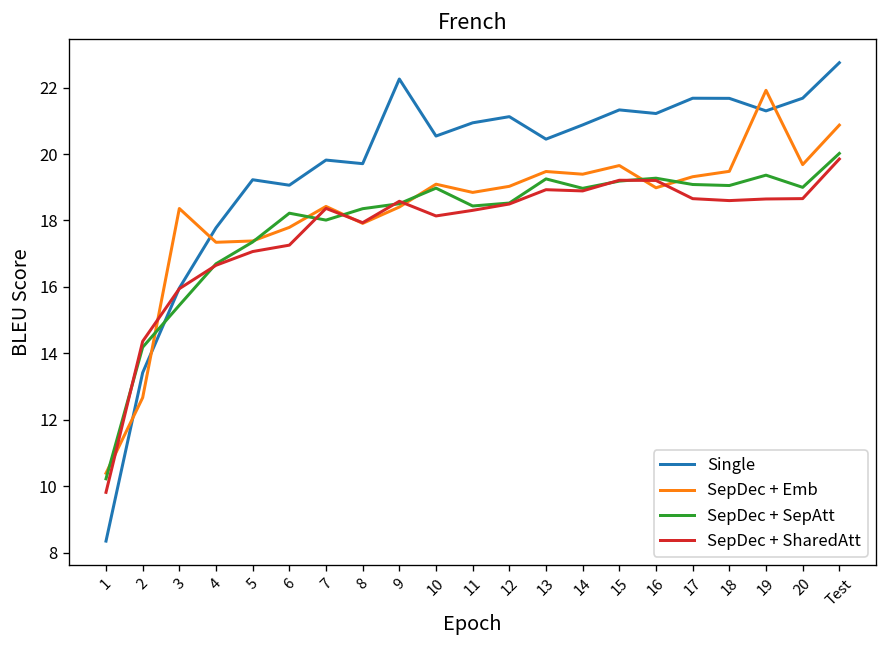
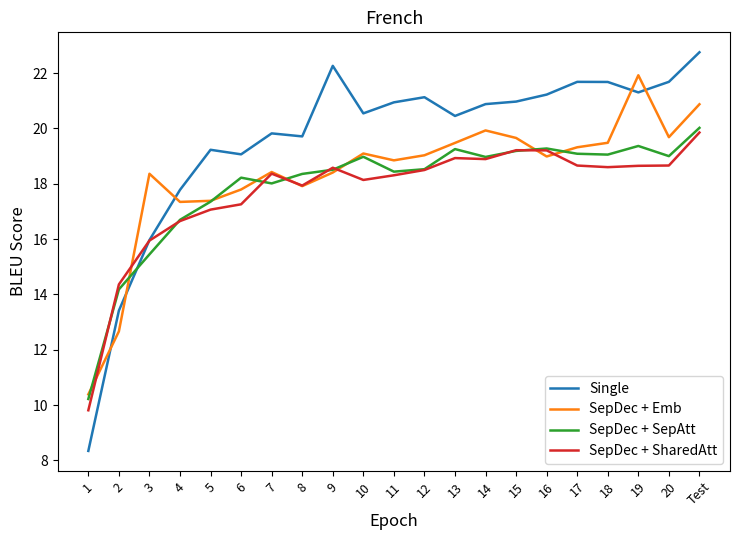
  {
    "Single": {
      "1": 8.3,
      "2": 13.4,
      "4": 17.8,
      "5": 19.2,
      "6": 19.1,
      "7": 19.8,
      "8": 19.7,
      "9": 22.3,
      "10": 20.5,
      "11": 20.9,
      "12": 21.1,
      "13": 20.5,
      "14": 20.9,
-     "15": 21.3,
+     "15": 21.0,
      "16": 21.2,
      "17": 21.7,
      "18": 21.7,
      "19": 21.3,
      "20": 21.7,
      "Test": 22.8
    },
    "SepDec + Emb": {
      "1": 10.4,
      "2": 12.7,
      "3": 18.4,
      "4": 17.3,
      "6": 17.8,
      "9": 18.4,
      "10": 19.1,
      "11": 18.8,
      "12": 19.0,
      "13": 19.5,
-     "14": 19.4,
+     "14": 19.9,
      "15": 19.7,
      "16": 19.0,
      "17": 19.3,
      "18": 19.5,
      "19": 21.9,
      "20": 19.7,
      "Test": 20.9
    },
    "SepDec + SepAtt": {
      "1": 10.2,
      "2": 14.2,
      "3": 15.4,
      "6": 18.2,
      "7": 18.0,
      "8": 18.4,
      "10": 19.0,
      "11": 18.4,
      "13": 19.3,
      "17": 19.1,
      "18": 19.1,
      "19": 19.4,
      "20": 19.0,
      "Test": 20.0
    },
    "SepDec + SharedAtt": {
      "1": 9.8,
      "2": 14.4,
      "5": 17.1,
      "6": 17.3,
      "10": 18.1,
      "11": 18.3,
      "13": 18.9,
      "17": 18.7,
      "18": 18.6,
      "19": 18.6,
      "20": 18.7,
      "Test": 19.9
    }
  }
